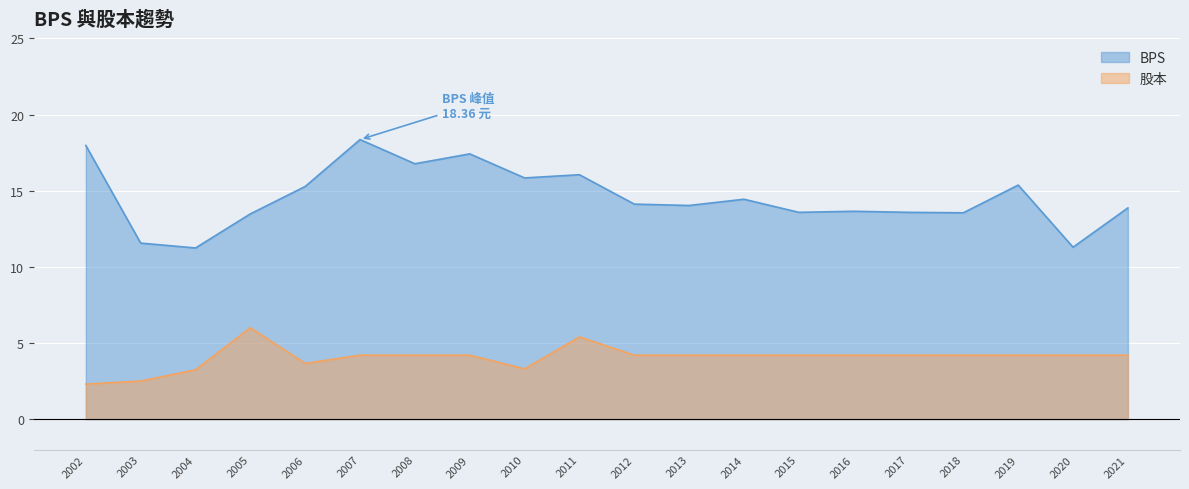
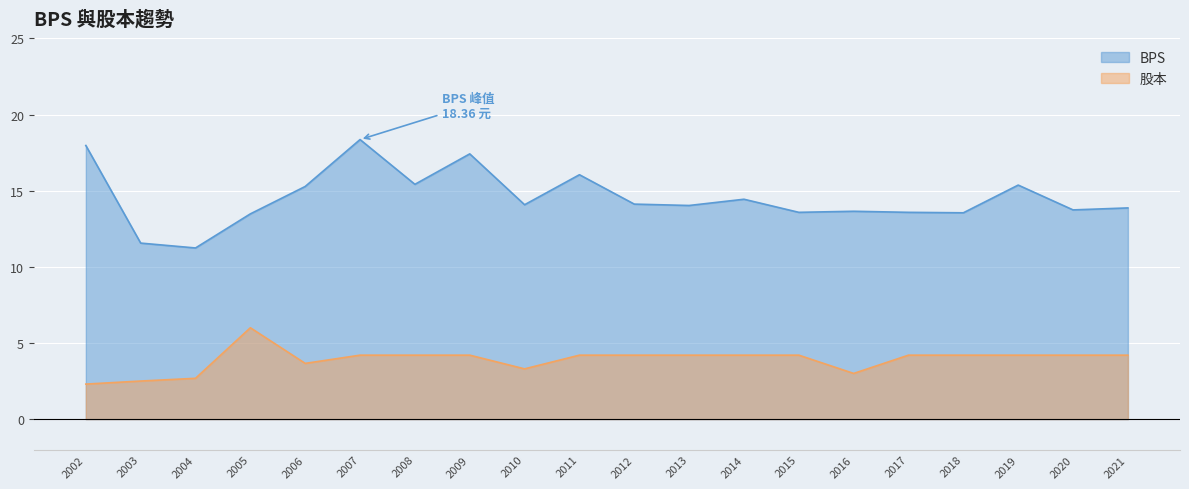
  {
    "BPS": {
      "2002": 18.0,
      "2003": 11.6,
      "2004": 11.2,
      "2005": 13.5,
      "2006": 15.3,
-     "2008": 16.8,
+     "2008": 15.4,
      "2009": 17.4,
-     "2010": 15.8,
+     "2010": 14.1,
      "2011": 16.1,
      "2012": 14.1,
      "2013": 14.0,
      "2014": 14.4,
      "2015": 13.6,
      "2016": 13.7,
      "2017": 13.6,
      "2018": 13.6,
      "2019": 15.4,
-     "2020": 11.3,
+     "2020": 13.7,
      "2021": 13.9
    },
    "股本": {
      "2002": 2.3,
      "2003": 2.5,
-     "2004": 3.2,
+     "2004": 2.7,
      "2005": 6.0,
      "2006": 3.7,
      "2007": 4.2,
      "2008": 4.2,
      "2009": 4.2,
      "2010": 3.3,
-     "2011": 5.4,
+     "2011": 4.2,
      "2012": 4.2,
      "2013": 4.2,
      "2014": 4.2,
      "2015": 4.2,
-     "2016": 4.2,
+     "2016": 3.0,
      "2017": 4.2,
      "2018": 4.2,
      "2019": 4.2,
      "2020": 4.2,
      "2021": 4.2
    }
  }
